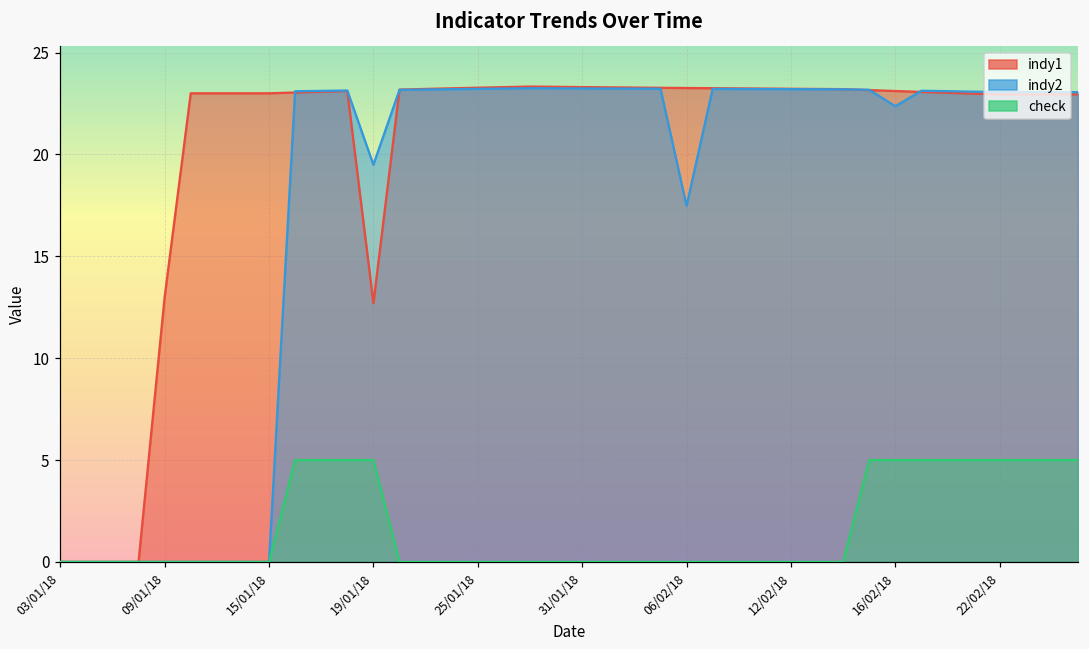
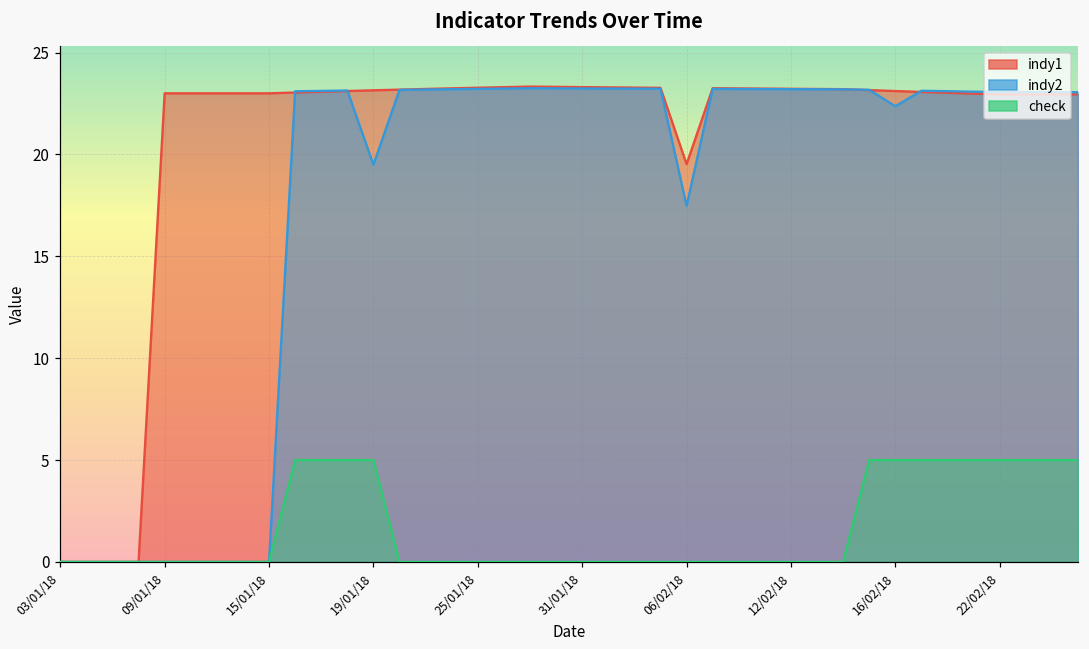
  {
    "indy1": {
-     "09/01/18": 13,
+     "09/01/18": 23,
      "15/01/18": 23.0,
-     "19/01/18": 12.7,
-     "06/02/18": 23.3,
+     "19/01/18": 23.1,
+     "06/02/18": 19.5,
      "16/02/18": 23.1
    },
    "indy2": {
      "19/01/18": 19.5,
      "06/02/18": 17.5,
      "16/02/18": 22.4
    },
    "check": {
      "19/01/18": 5.0,
      "25/01/18": 0.0,
      "31/01/18": 0.0,
      "06/02/18": 0.0,
      "12/02/18": 0.0,
      "16/02/18": 5.0,
      "22/02/18": 5.0
    }
  }
